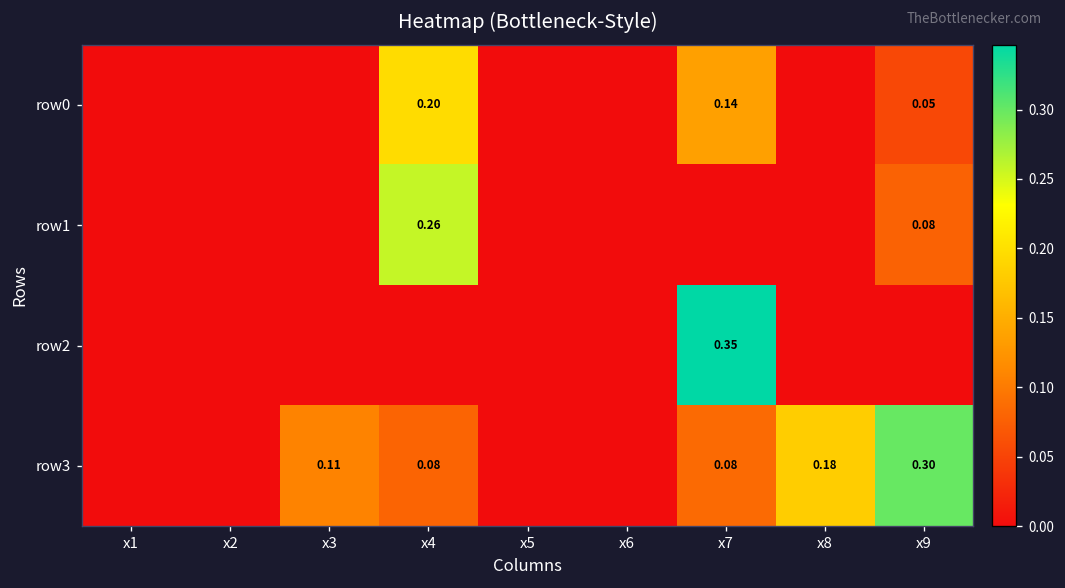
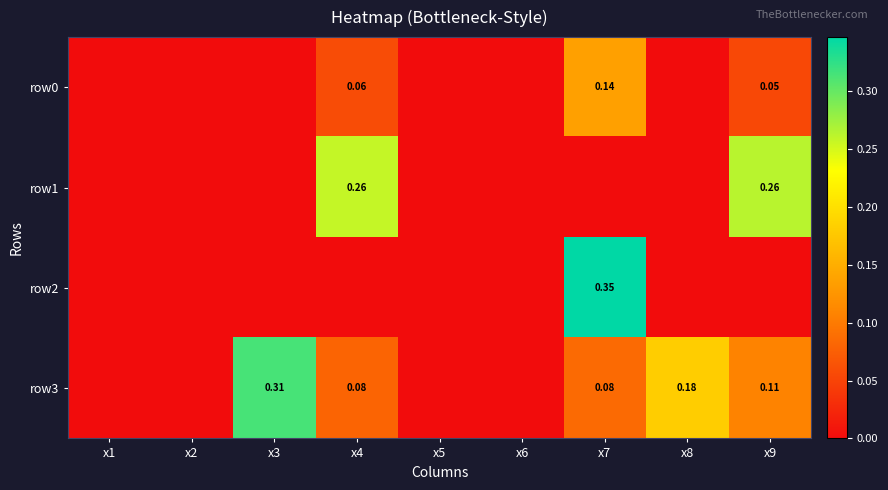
  {
    "row0": {
-     "x4": 0.20,
+     "x4": 0.06,
      "x7": 0.14,
      "x9": 0.05
    },
    "row1": {
      "x4": 0.26,
-     "x9": 0.08
+     "x9": 0.26
    },
    "row2": {
      "x7": 0.35
    },
    "row3": {
-     "x3": 0.11,
+     "x3": 0.31,
      "x4": 0.08,
      "x7": 0.08,
      "x8": 0.18,
-     "x9": 0.30
+     "x9": 0.11
    }
  }
